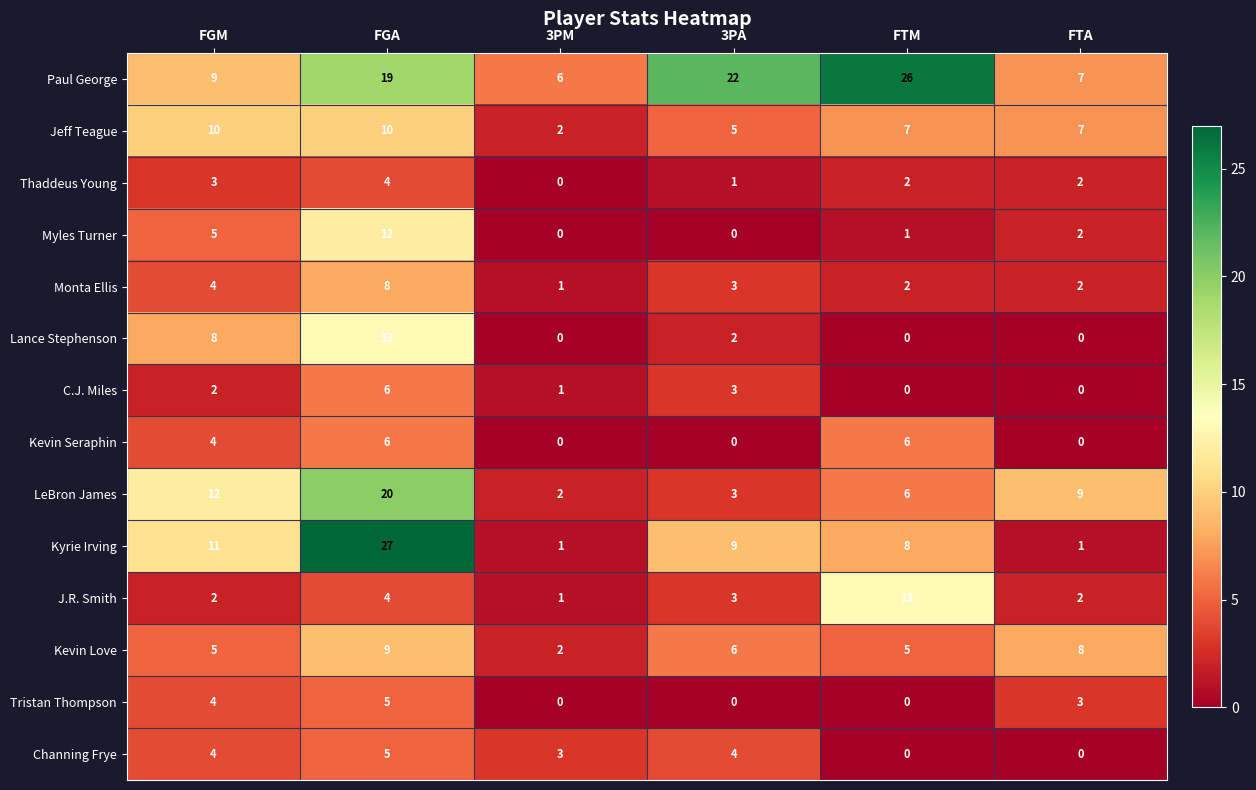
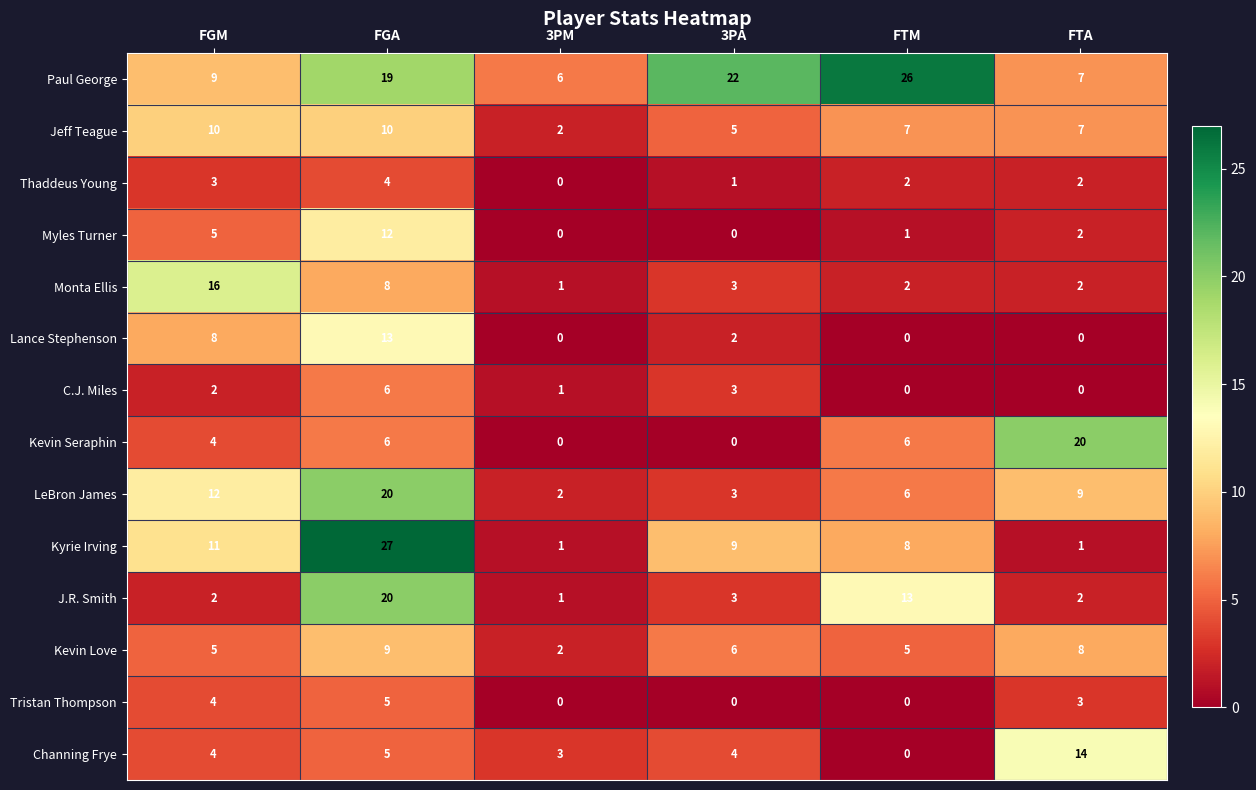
  {
    "Paul George": {
      "FGM": 9,
      "FGA": 19,
      "3PM": 6,
      "3PA": 22,
      "FTM": 26,
      "FTA": 7
    },
    "Jeff Teague": {
      "FGM": 10,
      "FGA": 10,
      "3PM": 2,
      "3PA": 5,
      "FTM": 7,
      "FTA": 7
    },
    "Thaddeus Young": {
      "FGM": 3,
      "FGA": 4,
      "3PM": 0,
      "3PA": 1,
      "FTM": 2,
      "FTA": 2
    },
    "Myles Turner": {
      "FGM": 5,
      "FGA": 12,
      "3PM": 0,
      "3PA": 0,
      "FTM": 1,
      "FTA": 2
    },
    "Monta Ellis": {
-     "FGM": 4,
+     "FGM": 16,
      "FGA": 8,
      "3PM": 1,
      "3PA": 3,
      "FTM": 2,
      "FTA": 2
    },
    "Lance Stephenson": {
      "FGM": 8,
      "FGA": 13,
      "3PM": 0,
      "3PA": 2,
      "FTM": 0,
      "FTA": 0
    },
    "C.J. Miles": {
      "FGM": 2,
      "FGA": 6,
      "3PM": 1,
      "3PA": 3,
      "FTM": 0,
      "FTA": 0
    },
    "Kevin Seraphin": {
      "FGM": 4,
      "FGA": 6,
      "3PM": 0,
      "3PA": 0,
      "FTM": 6,
-     "FTA": 0
+     "FTA": 20
    },
    "LeBron James": {
      "FGM": 12,
      "FGA": 20,
      "3PM": 2,
      "3PA": 3,
      "FTM": 6,
      "FTA": 9
    },
    "Kyrie Irving": {
      "FGM": 11,
      "FGA": 27,
      "3PM": 1,
      "3PA": 9,
      "FTM": 8,
      "FTA": 1
    },
    "J.R. Smith": {
      "FGM": 2,
-     "FGA": 4,
+     "FGA": 20,
      "3PM": 1,
      "3PA": 3,
      "FTM": 13,
      "FTA": 2
    },
    "Kevin Love": {
      "FGM": 5,
      "FGA": 9,
      "3PM": 2,
      "3PA": 6,
      "FTM": 5,
      "FTA": 8
    },
    "Tristan Thompson": {
      "FGM": 4,
      "FGA": 5,
      "3PM": 0,
      "3PA": 0,
      "FTM": 0,
      "FTA": 3
    },
    "Channing Frye": {
      "FGM": 4,
      "FGA": 5,
      "3PM": 3,
      "3PA": 4,
      "FTM": 0,
-     "FTA": 0
+     "FTA": 14
    }
  }
